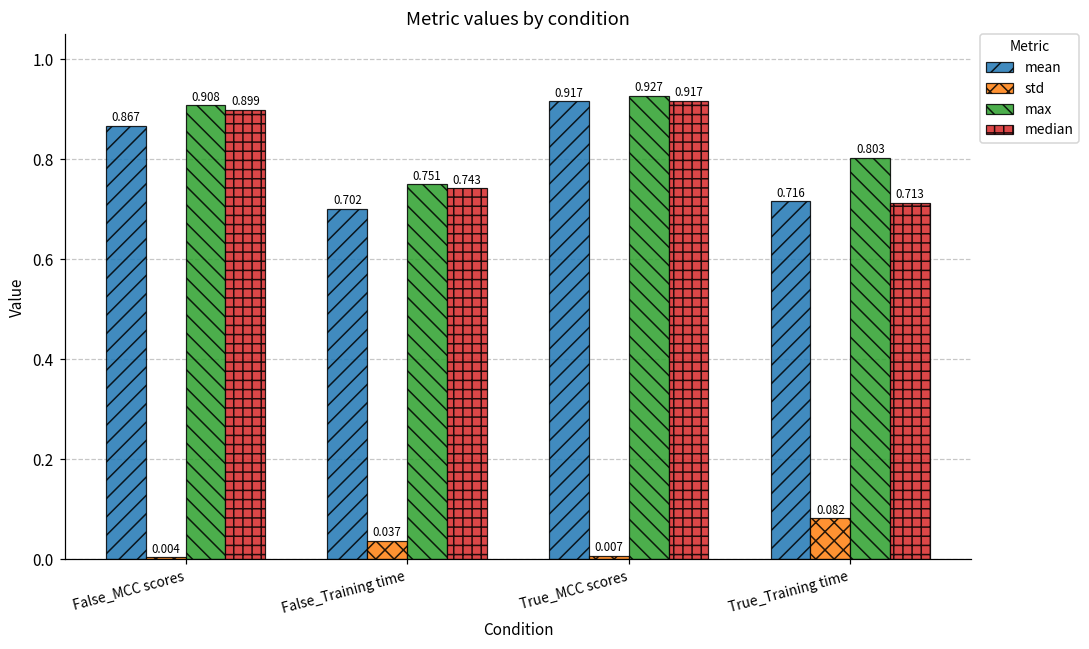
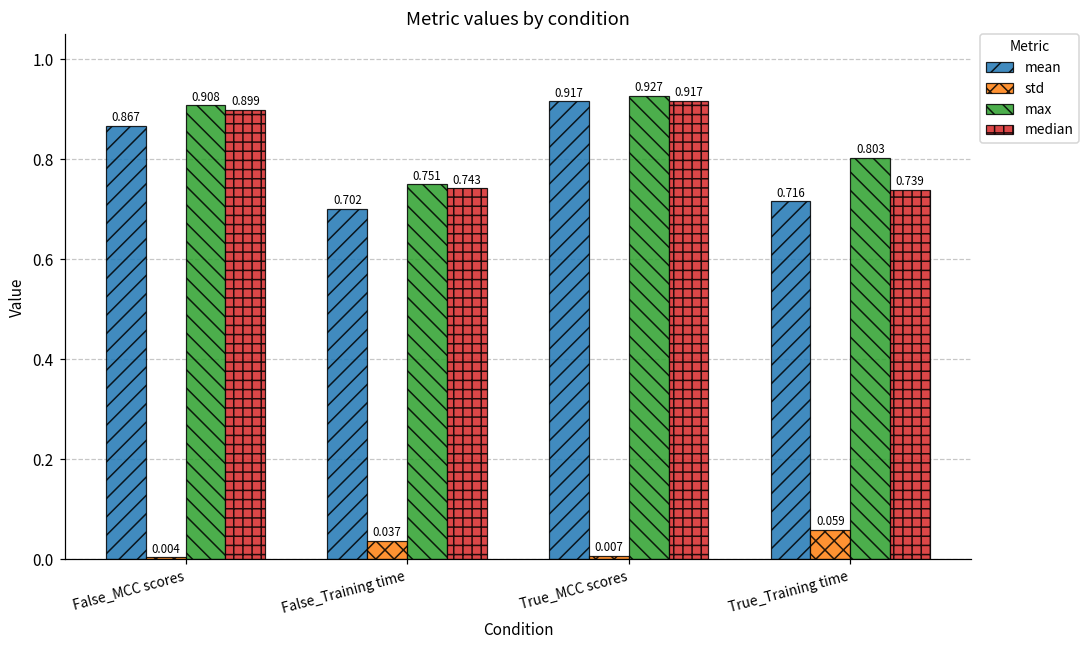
  {
    "mean": {
      "False_MCC scores": 0.867,
      "False_Training time": 0.702,
      "True_MCC scores": 0.917,
      "True_Training time": 0.716
    },
    "std": {
      "False_MCC scores": 0.004,
      "False_Training time": 0.037,
      "True_MCC scores": 0.007,
-     "True_Training time": 0.082
+     "True_Training time": 0.059
    },
    "max": {
      "False_MCC scores": 0.908,
      "False_Training time": 0.751,
      "True_MCC scores": 0.927,
      "True_Training time": 0.803
    },
    "median": {
      "False_MCC scores": 0.899,
      "False_Training time": 0.743,
      "True_MCC scores": 0.917,
-     "True_Training time": 0.713
+     "True_Training time": 0.739
    }
  }
